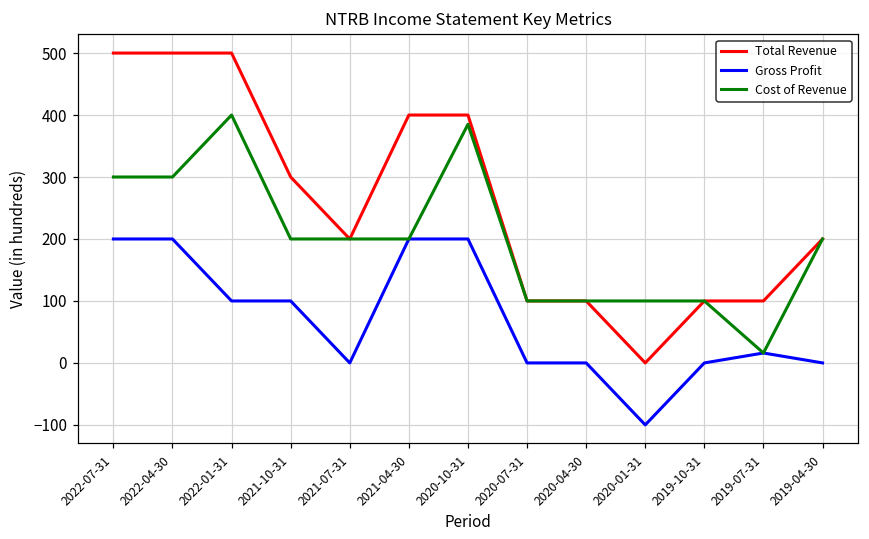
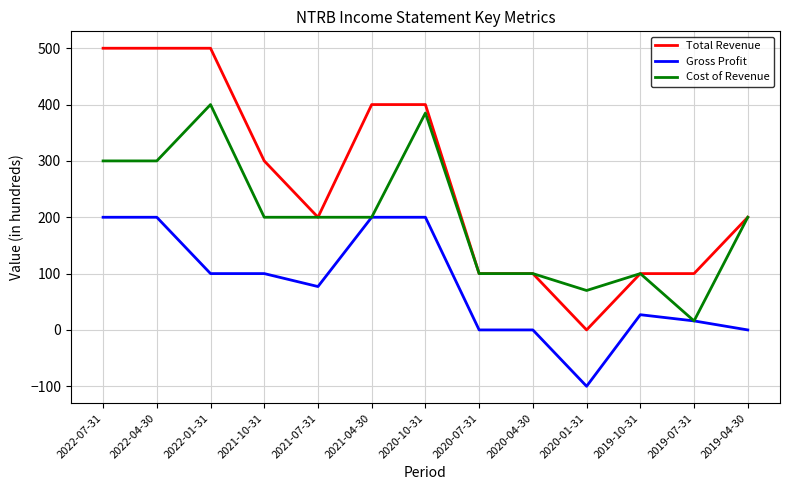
  {
    "Total Revenue": {
      "2022-07-31": 500,
      "2022-04-30": 500,
      "2022-01-31": 500,
      "2021-10-31": 300,
      "2021-04-30": 400,
      "2020-10-31": 400,
      "2020-01-31": 0,
      "2019-07-31": 100
    },
    "Gross Profit": {
      "2022-07-31": 200,
      "2022-04-30": 200,
      "2022-01-31": 100,
      "2021-10-31": 100,
-     "2021-07-31": 0,
+     "2021-07-31": 80,
      "2020-10-31": 200,
      "2020-07-31": 0,
      "2020-04-30": 0,
      "2020-01-31": -100,
-     "2019-10-31": 0,
+     "2019-10-31": 30,
      "2019-04-30": 0
    },
    "Cost of Revenue": {
      "2022-07-31": 300,
      "2022-04-30": 300,
      "2022-01-31": 400,
      "2021-10-31": 200,
      "2020-10-31": 390,
-     "2020-01-31": 100
+     "2020-01-31": 70
    }
  }
